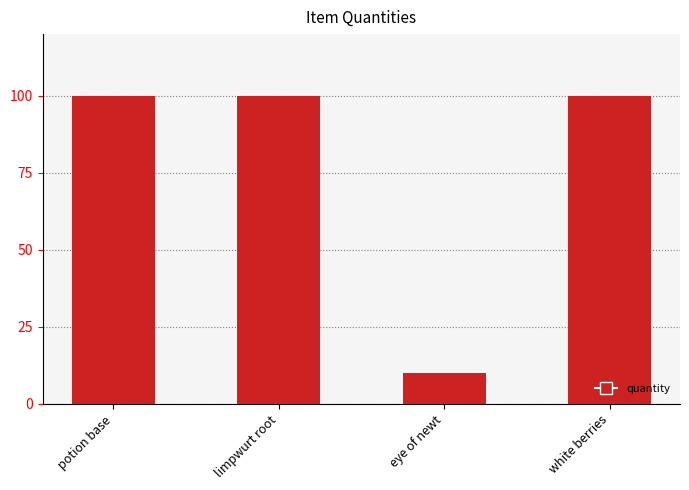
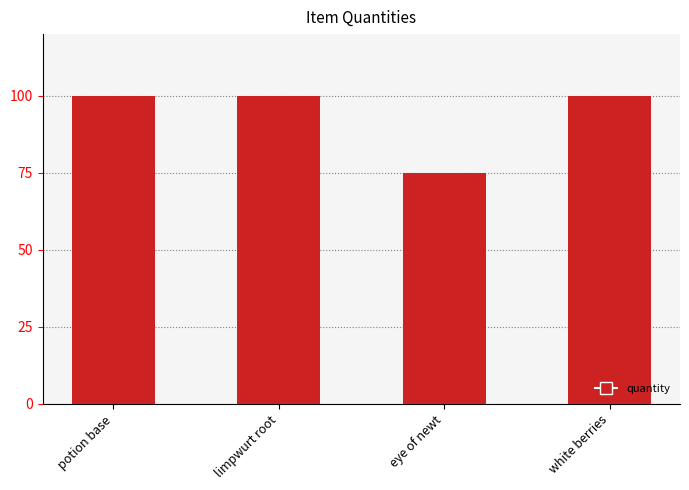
  {
    "potion base": 100,
    "limpwurt root": 100,
-   "eye of newt": 10,
+   "eye of newt": 75,
    "white berries": 100
  }
